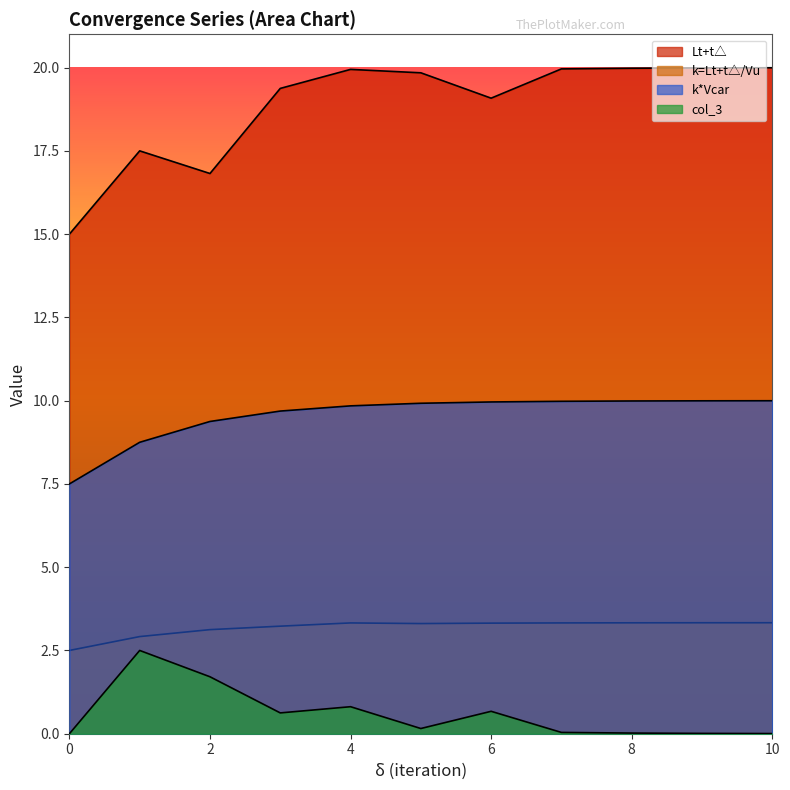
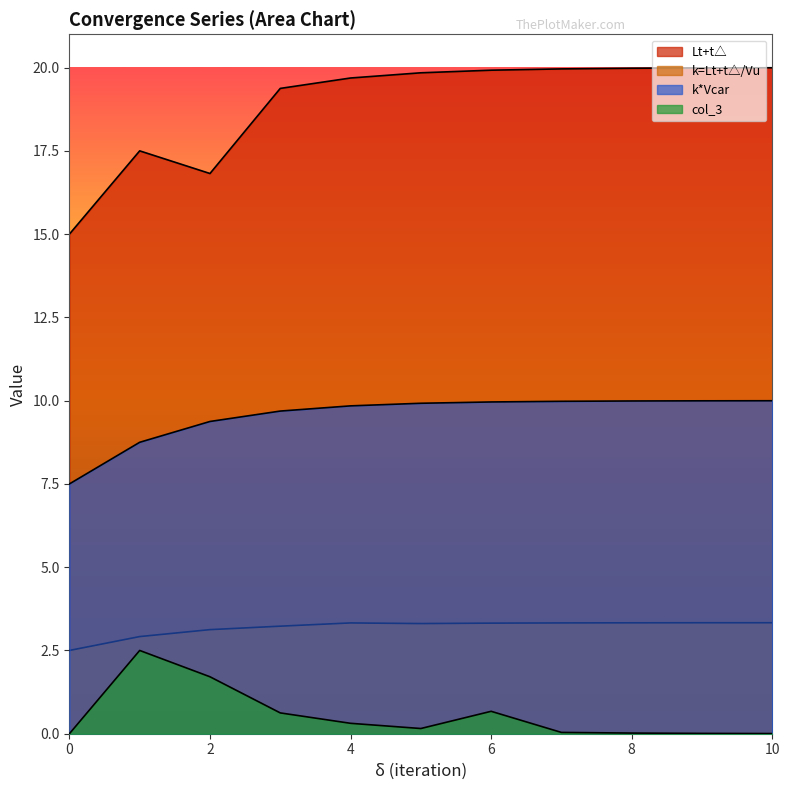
  {
    "Lt+t△": {
      "0": 15.0,
      "2": 16.8,
-     "4": 19.9,
-     "6": 19.1,
+     "4": 19.7,
+     "6": 19.9,
      "8": 20.0,
      "10": 20.0
    },
    "k=Lt+t△/Vu": {
      "0": 2.5,
      "2": 3.1,
      "4": 3.3,
      "6": 3.3,
      "8": 3.3,
      "10": 3.3
    },
    "k*Vcar": {
      "0": 7.5,
      "2": 9.4,
      "4": 9.8,
      "6": 10.0,
      "8": 10.0,
      "10": 10.0
    },
    "col_3": {
      "0": 0.0,
      "2": 1.7,
-     "4": 0.8,
+     "4": 0.3,
      "6": 0.7,
      "8": 0.0,
      "10": 0.0
    }
  }
